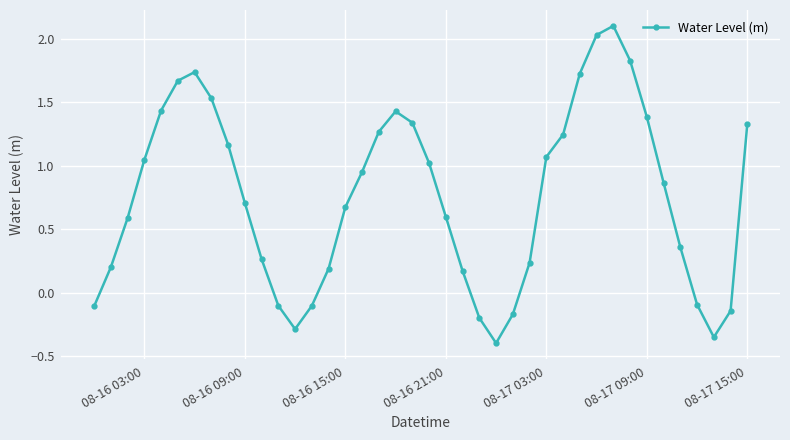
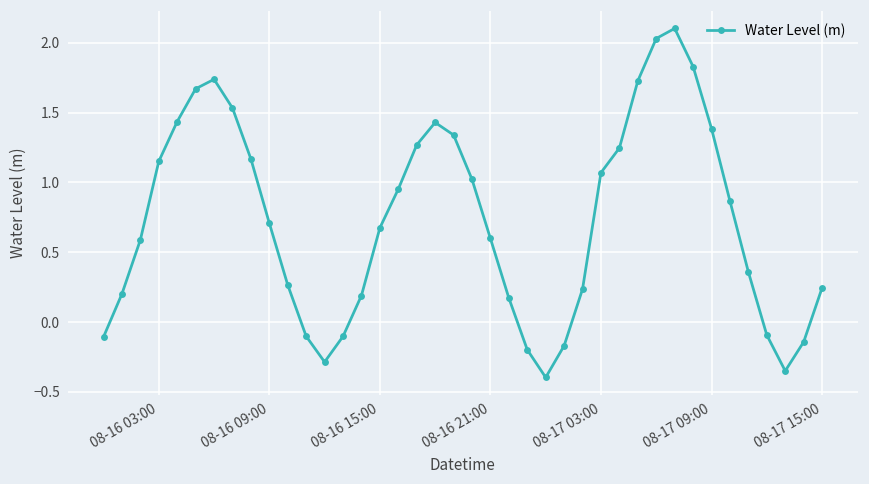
  {
-   "08-16 03:00": 1.05,
+   "08-16 03:00": 1.15,
    "08-16 09:00": 0.71,
    "08-16 15:00": 0.67,
    "08-16 21:00": 0.60,
    "08-17 03:00": 1.07,
    "08-17 09:00": 1.39,
-   "08-17 15:00": 1.33
+   "08-17 15:00": 0.24
  }
